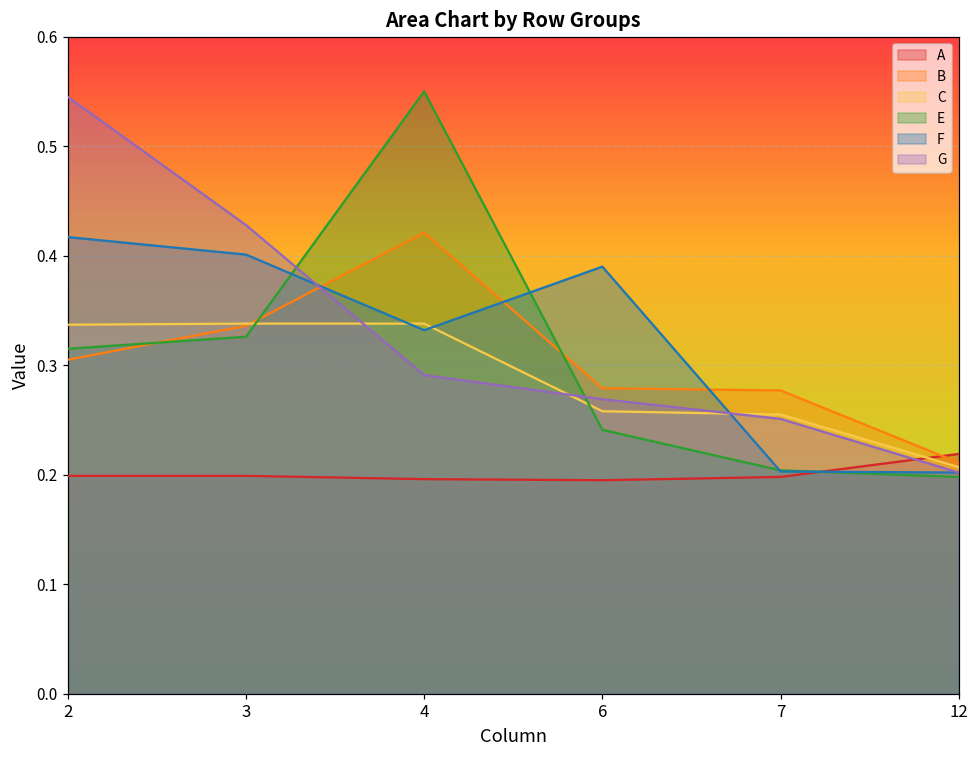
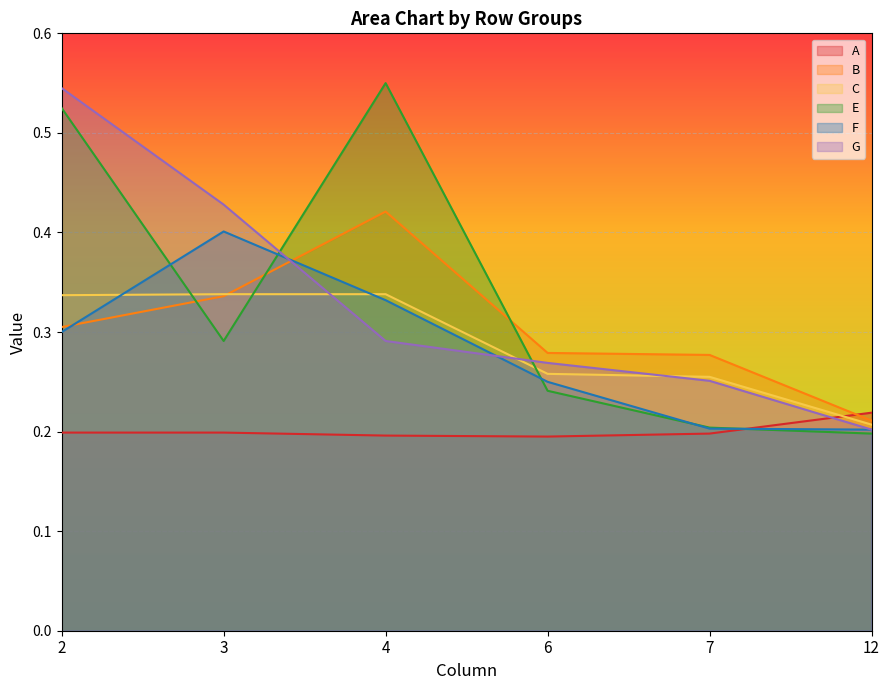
  {
    "E": {
-     "2": 0.32,
-     "3": 0.33,
+     "2": 0.53,
+     "3": 0.29,
      "4": 0.55,
      "6": 0.24,
      "12": 0.20
    },
    "F": {
-     "2": 0.42,
+     "2": 0.30,
      "3": 0.40,
      "4": 0.33,
-     "6": 0.39
+     "6": 0.25
    },
    "G": {
      "2": 0.55,
      "3": 0.43,
      "4": 0.29,
      "6": 0.27,
      "7": 0.25
    }
  }
